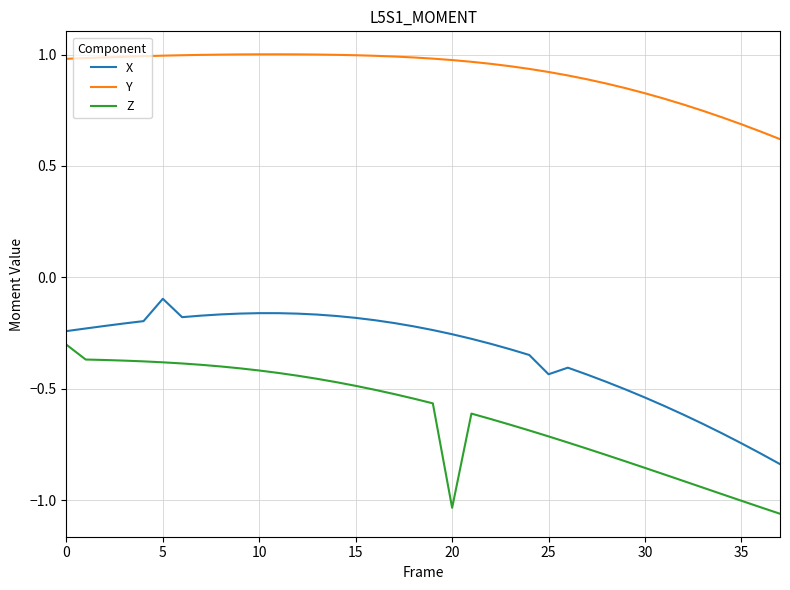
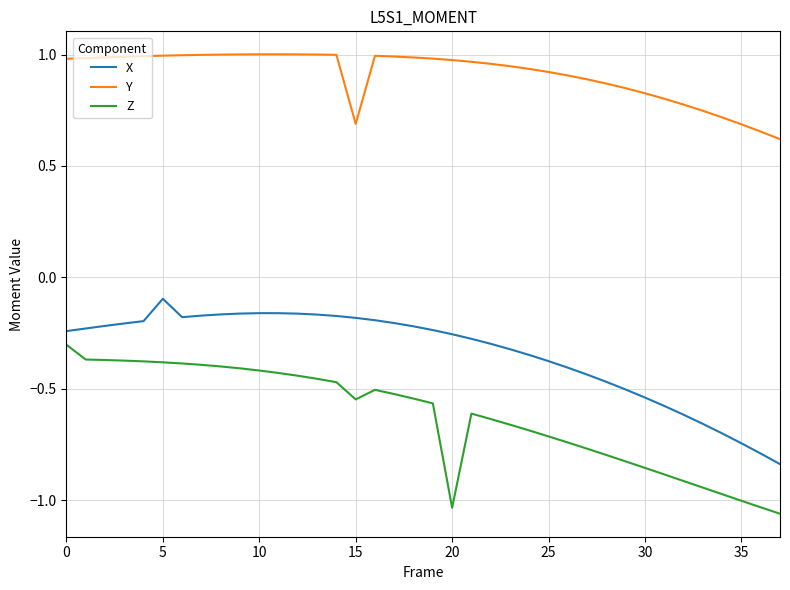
  {
    "X": {
      "0": -0.24,
      "5": -0.10,
      "10": -0.16,
      "15": -0.18,
      "20": -0.26,
-     "25": -0.44,
+     "25": -0.38,
      "30": -0.54,
      "35": -0.75
    },
    "Y": {
      "0": 0.98,
      "5": 1.00,
      "10": 1.00,
-     "15": 1.00,
+     "15": 0.69,
      "20": 0.98,
      "25": 0.92,
      "30": 0.83,
      "35": 0.69
    },
    "Z": {
      "0": -0.30,
      "5": -0.38,
      "10": -0.42,
-     "15": -0.49,
+     "15": -0.55,
      "20": -1.03,
      "25": -0.71,
      "30": -0.86,
      "35": -1.00
    }
  }
